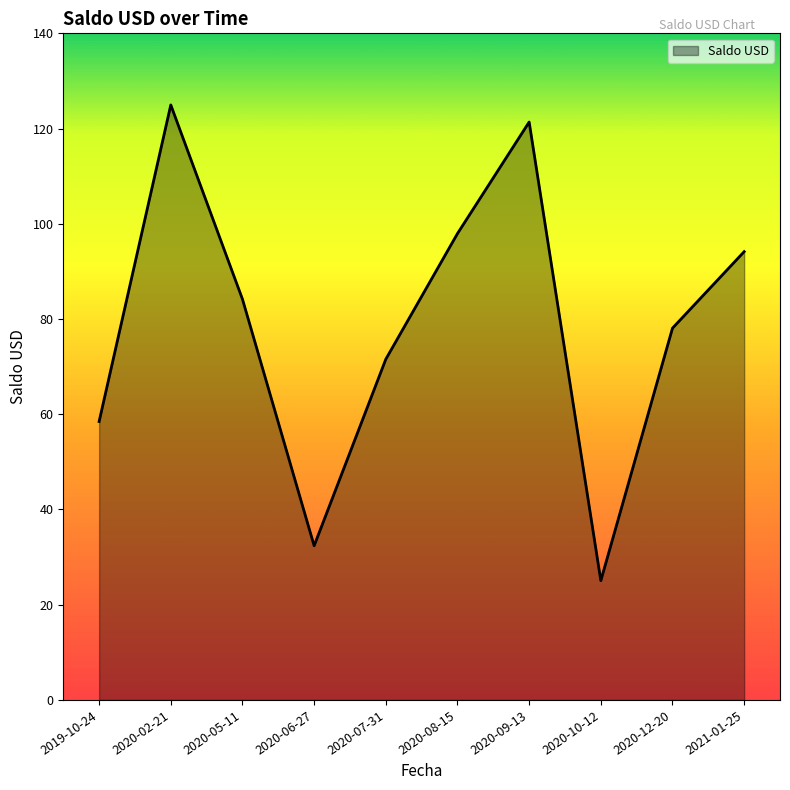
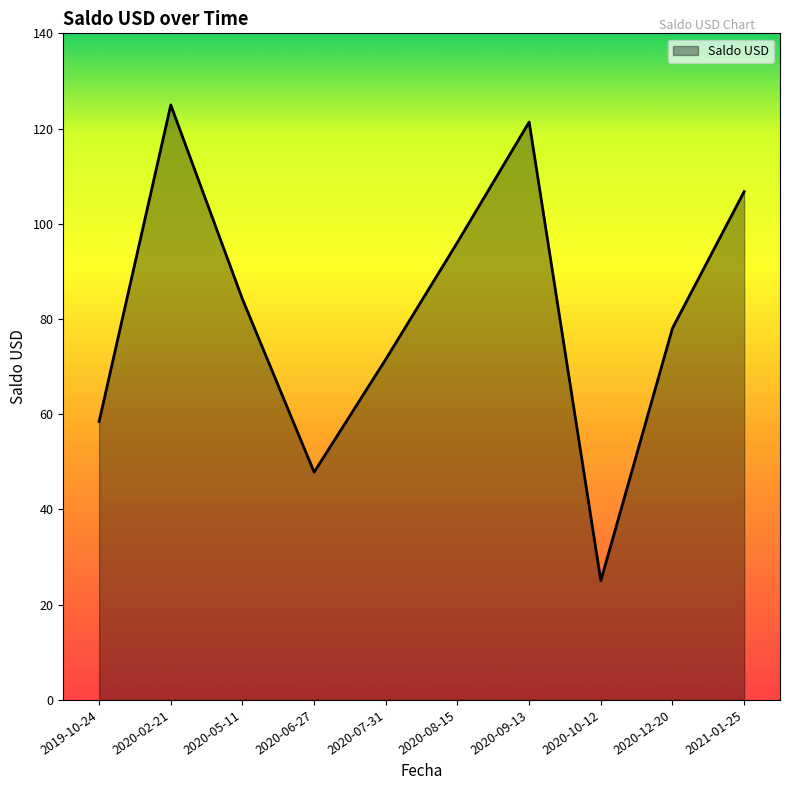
  {
    "2019-10-24": 58,
    "2020-02-21": 125,
    "2020-05-11": 84,
-   "2020-06-27": 32,
+   "2020-06-27": 48,
    "2020-07-31": 72,
-   "2020-08-15": 98,
+   "2020-08-15": 96,
    "2020-09-13": 121,
    "2020-10-12": 25,
    "2020-12-20": 78,
-   "2021-01-25": 94
+   "2021-01-25": 107
  }
